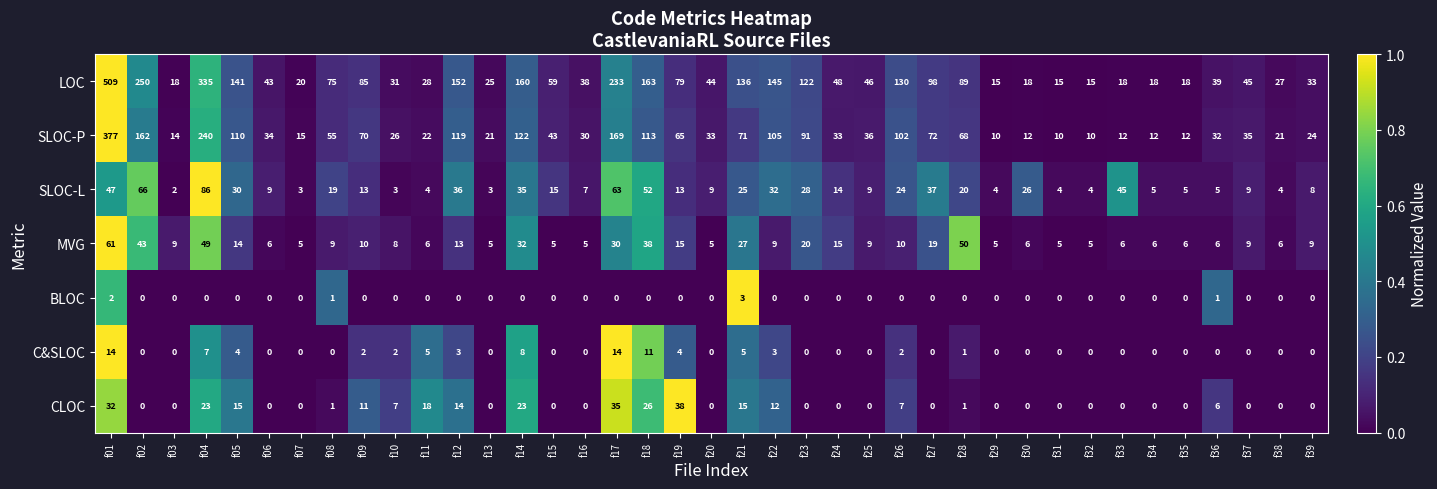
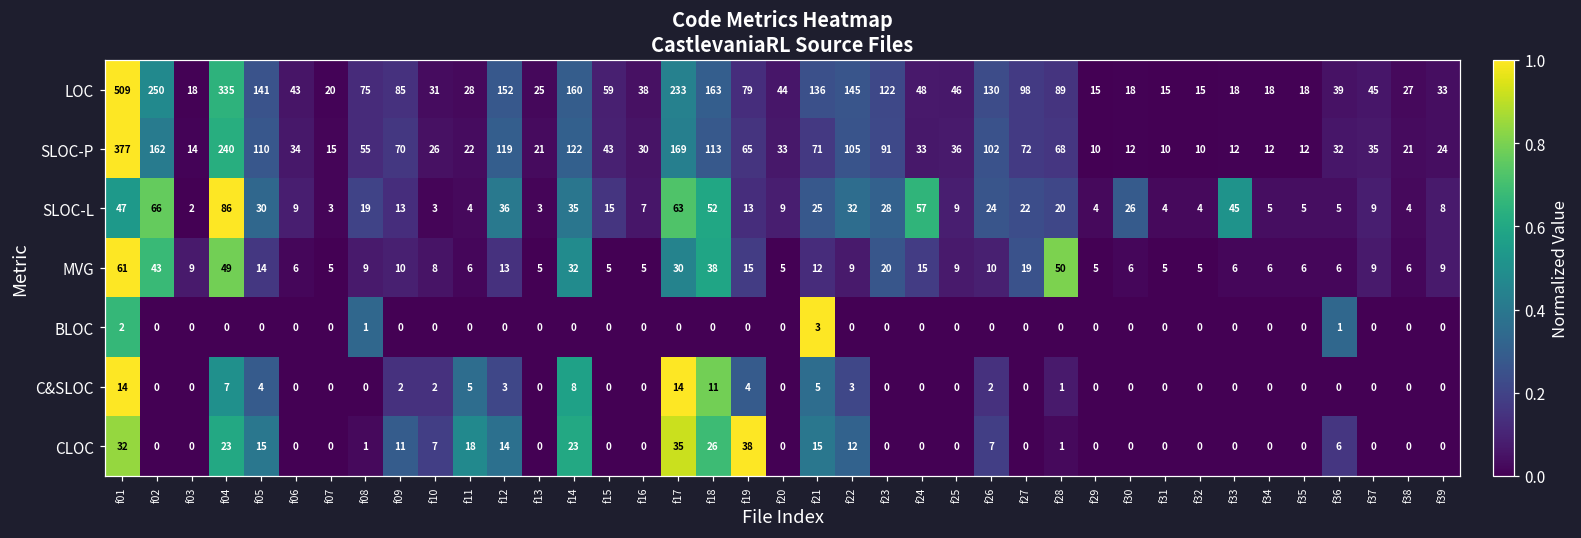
  {
    "SLOC-L": {
      "f01": 47,
      "f02": 66,
      "f03": 2,
      "f04": 86,
      "f05": 30,
      "f06": 9,
      "f07": 3,
      "f08": 19,
      "f09": 13,
      "f10": 3,
      "f11": 4,
      "f12": 36,
      "f13": 3,
      "f14": 35,
      "f15": 15,
      "f16": 7,
      "f17": 63,
      "f18": 52,
      "f19": 13,
      "f20": 9,
      "f21": 25,
      "f22": 32,
      "f23": 28,
-     "f24": 14,
+     "f24": 57,
      "f25": 9,
      "f26": 24,
-     "f27": 37,
+     "f27": 22,
      "f28": 20,
      "f29": 4,
      "f30": 26,
      "f31": 4,
      "f32": 4,
      "f33": 45,
      "f34": 5,
      "f35": 5,
      "f36": 5,
      "f37": 9,
      "f38": 4,
      "f39": 8
    },
    "MVG": {
      "f01": 61,
      "f02": 43,
      "f03": 9,
      "f04": 49,
      "f05": 14,
      "f06": 6,
      "f07": 5,
      "f08": 9,
      "f09": 10,
      "f10": 8,
      "f11": 6,
      "f12": 13,
      "f13": 5,
      "f14": 32,
      "f15": 5,
      "f16": 5,
      "f17": 30,
      "f18": 38,
      "f19": 15,
      "f20": 5,
-     "f21": 27,
+     "f21": 12,
      "f22": 9,
      "f23": 20,
      "f24": 15,
      "f25": 9,
      "f26": 10,
      "f27": 19,
      "f28": 50,
      "f29": 5,
      "f30": 6,
      "f31": 5,
      "f32": 5,
      "f33": 6,
      "f34": 6,
      "f35": 6,
      "f36": 6,
      "f37": 9,
      "f38": 6,
      "f39": 9
    }
  }
